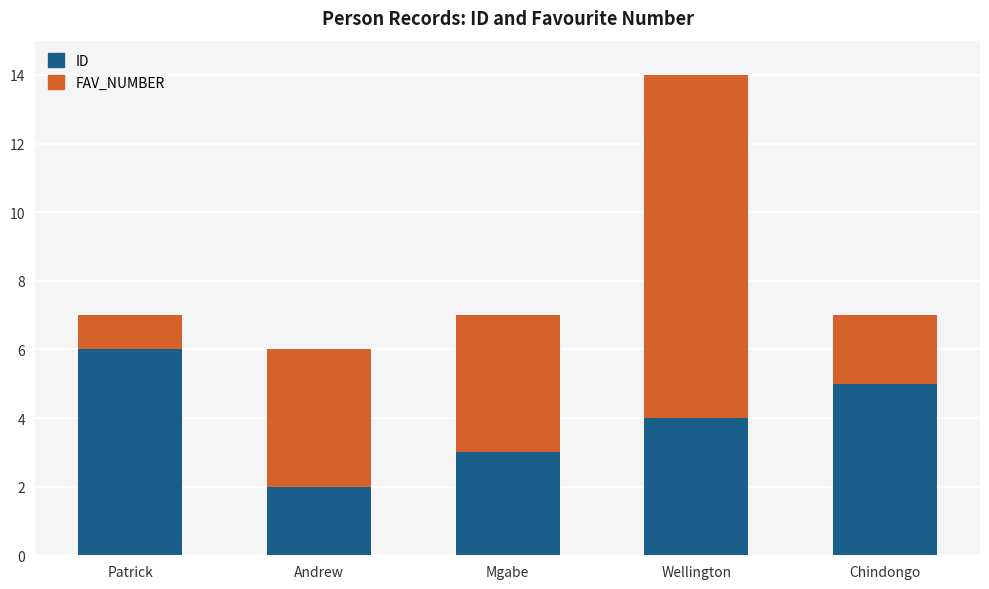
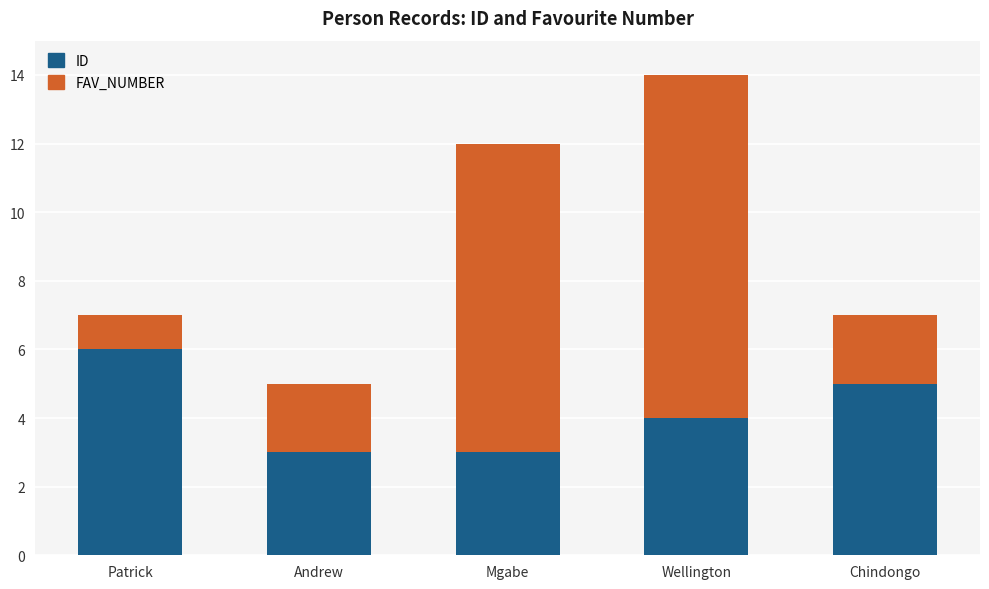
  {
    "ID": {
      "Patrick": 6,
-     "Andrew": 2,
+     "Andrew": 3,
      "Mgabe": 3,
      "Wellington": 4,
      "Chindongo": 5
    },
    "FAV_NUMBER": {
      "Patrick": 1,
-     "Andrew": 4,
-     "Mgabe": 4,
+     "Andrew": 2,
+     "Mgabe": 9,
      "Wellington": 10,
      "Chindongo": 2
    }
  }
